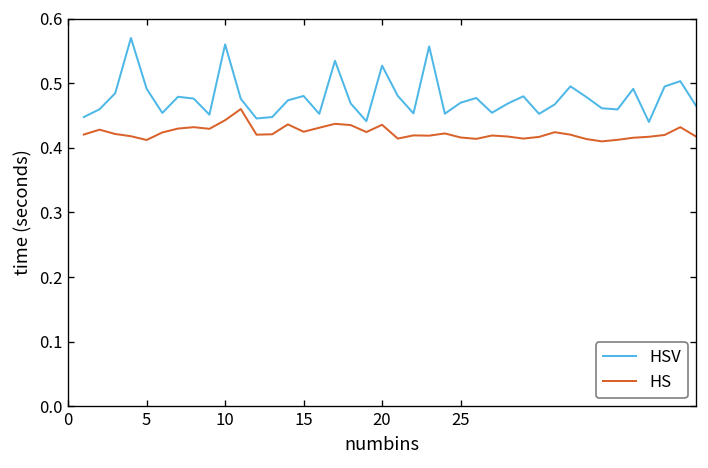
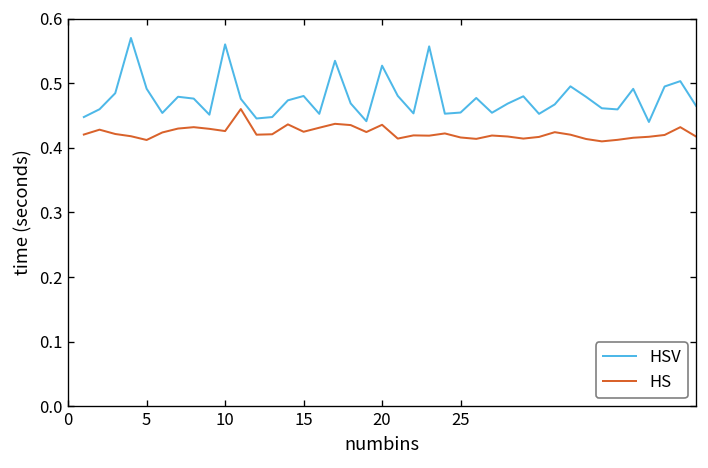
  {
    "HSV": {
      "5": 0.49,
      "10": 0.56,
      "15": 0.48,
      "20": 0.53,
-     "25": 0.47
+     "25": 0.45
    },
    "HS": {
      "5": 0.41,
-     "10": 0.44,
+     "10": 0.43,
      "15": 0.42,
      "20": 0.44,
      "25": 0.42
    }
  }
